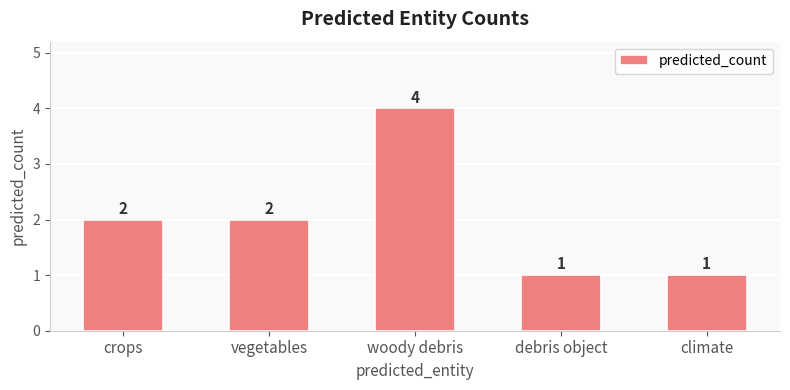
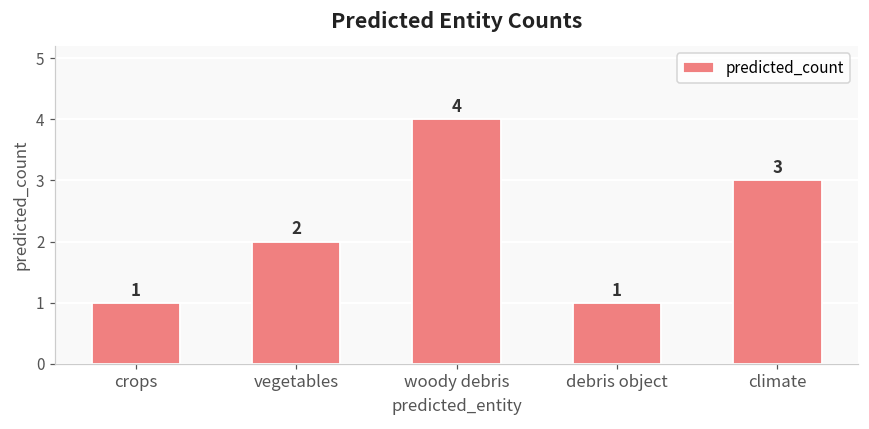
  {
-   "crops": 2,
+   "crops": 1,
    "vegetables": 2,
    "woody debris": 4,
    "debris object": 1,
-   "climate": 1
+   "climate": 3
  }
